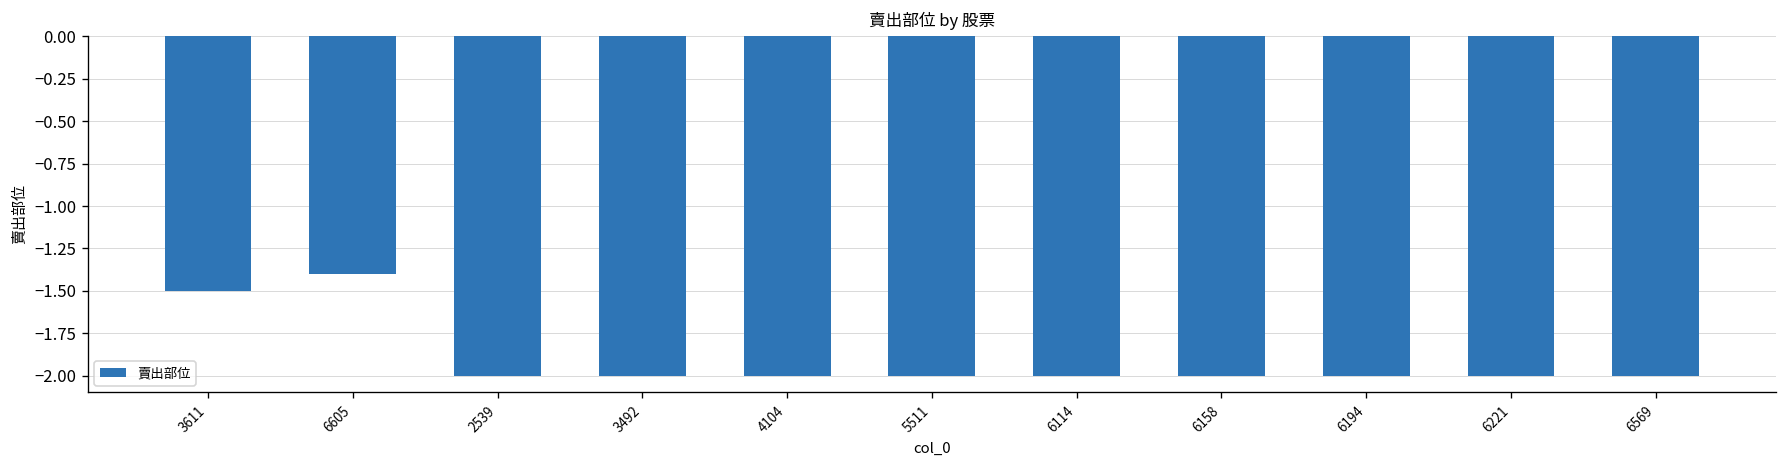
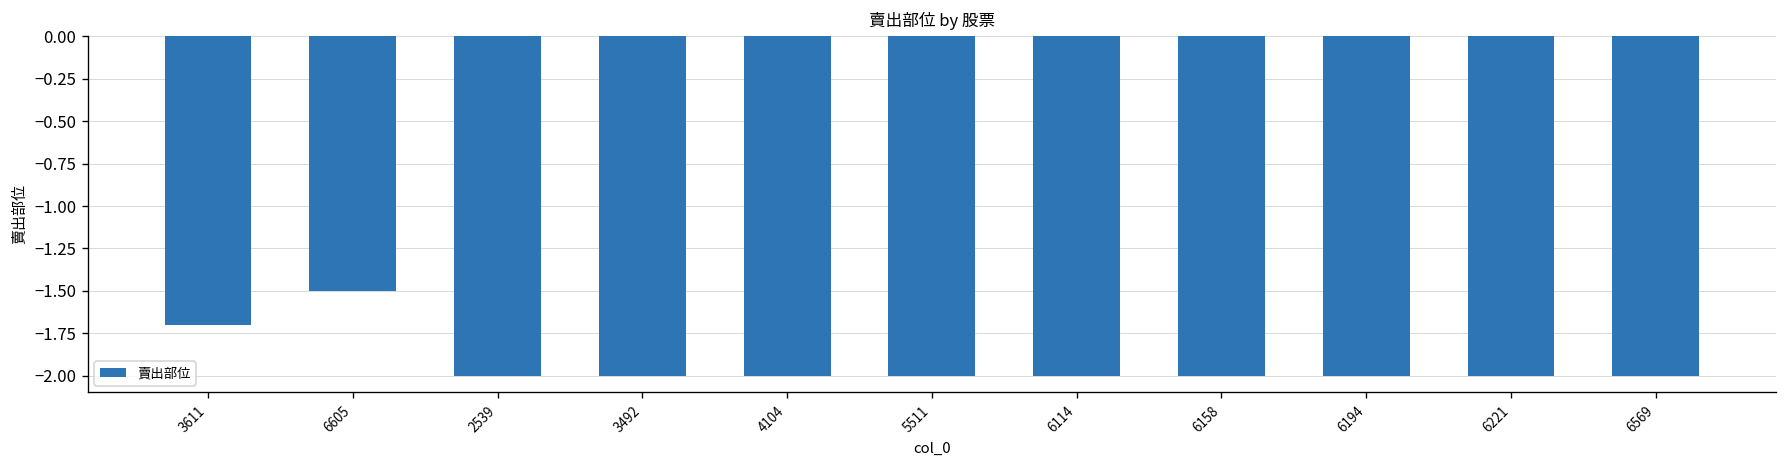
  {
-   "3611": -1.5,
-   "6605": -1.4,
+   "3611": -1.7,
+   "6605": -1.5,
    "2539": -2.0,
    "3492": -2.0,
    "4104": -2.0,
    "5511": -2.0,
    "6114": -2.0,
    "6158": -2.0,
    "6194": -2.0,
    "6221": -2.0,
    "6569": -2.0
  }
